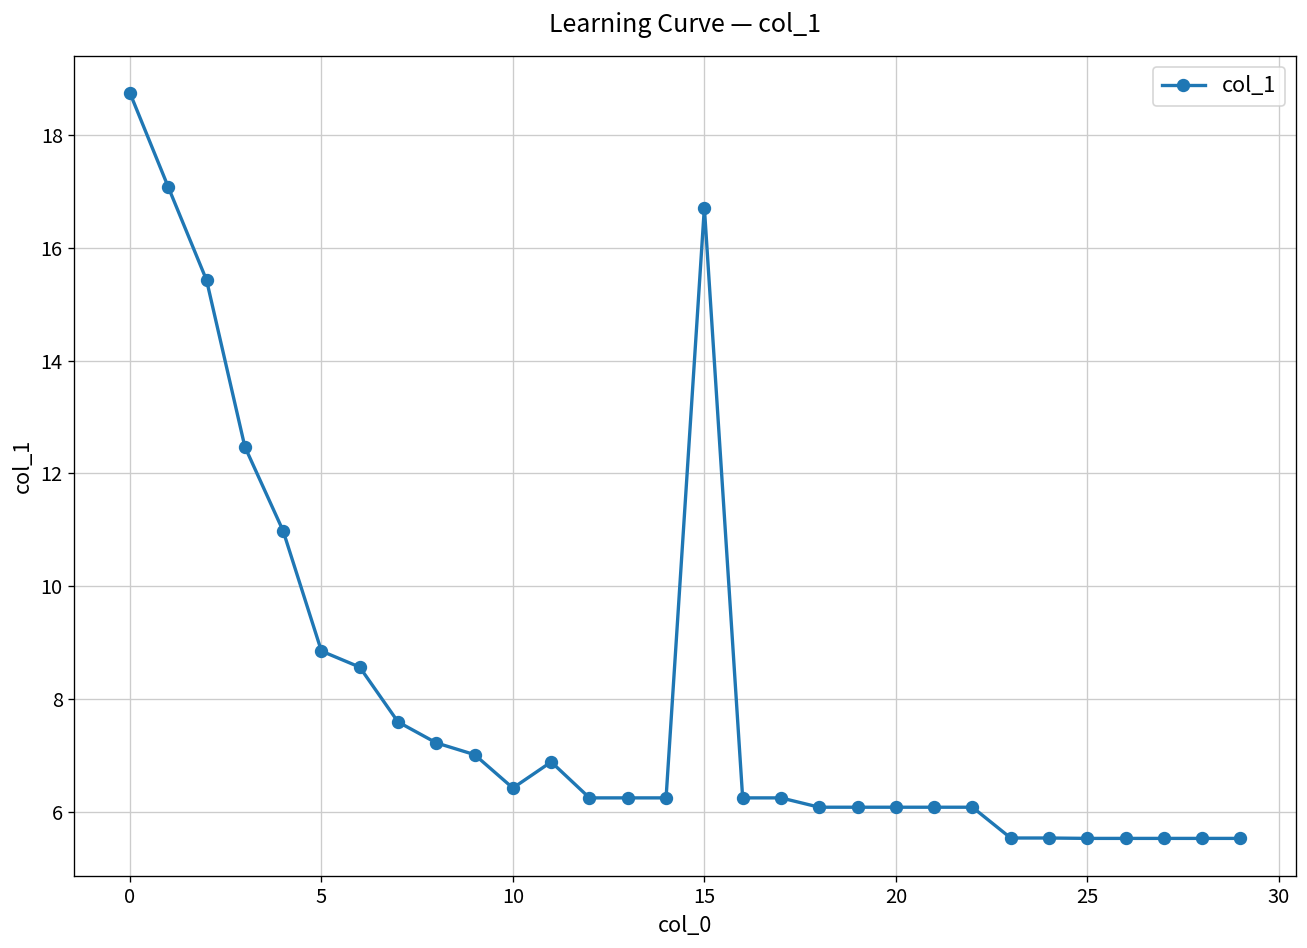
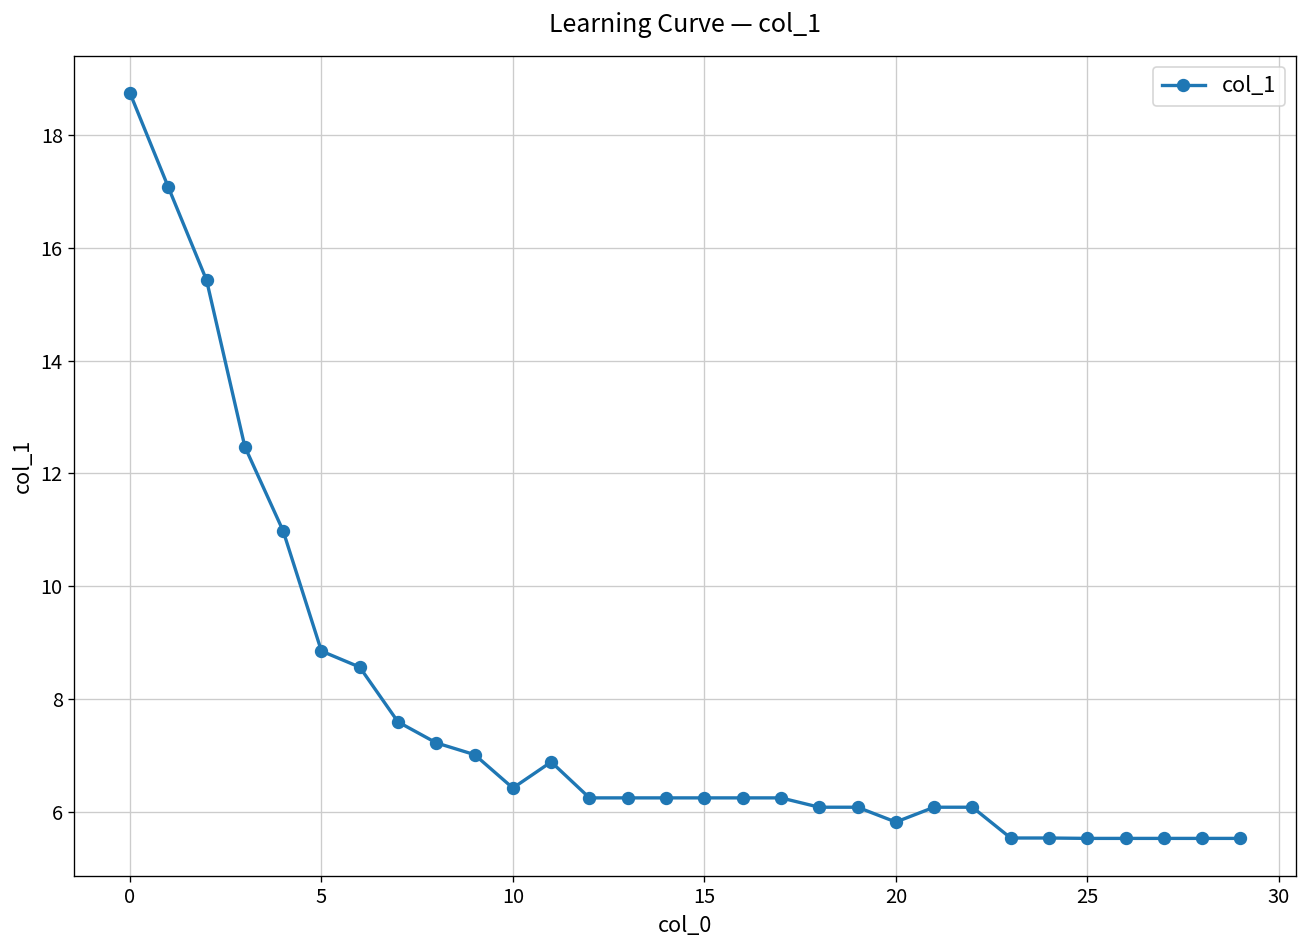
  {
    "0": 18.7,
    "5": 8.9,
    "10": 6.4,
-   "15": 16.7,
-   "20": 6.1,
+   "15": 6.3,
+   "20": 5.8,
    "25": 5.5
  }
